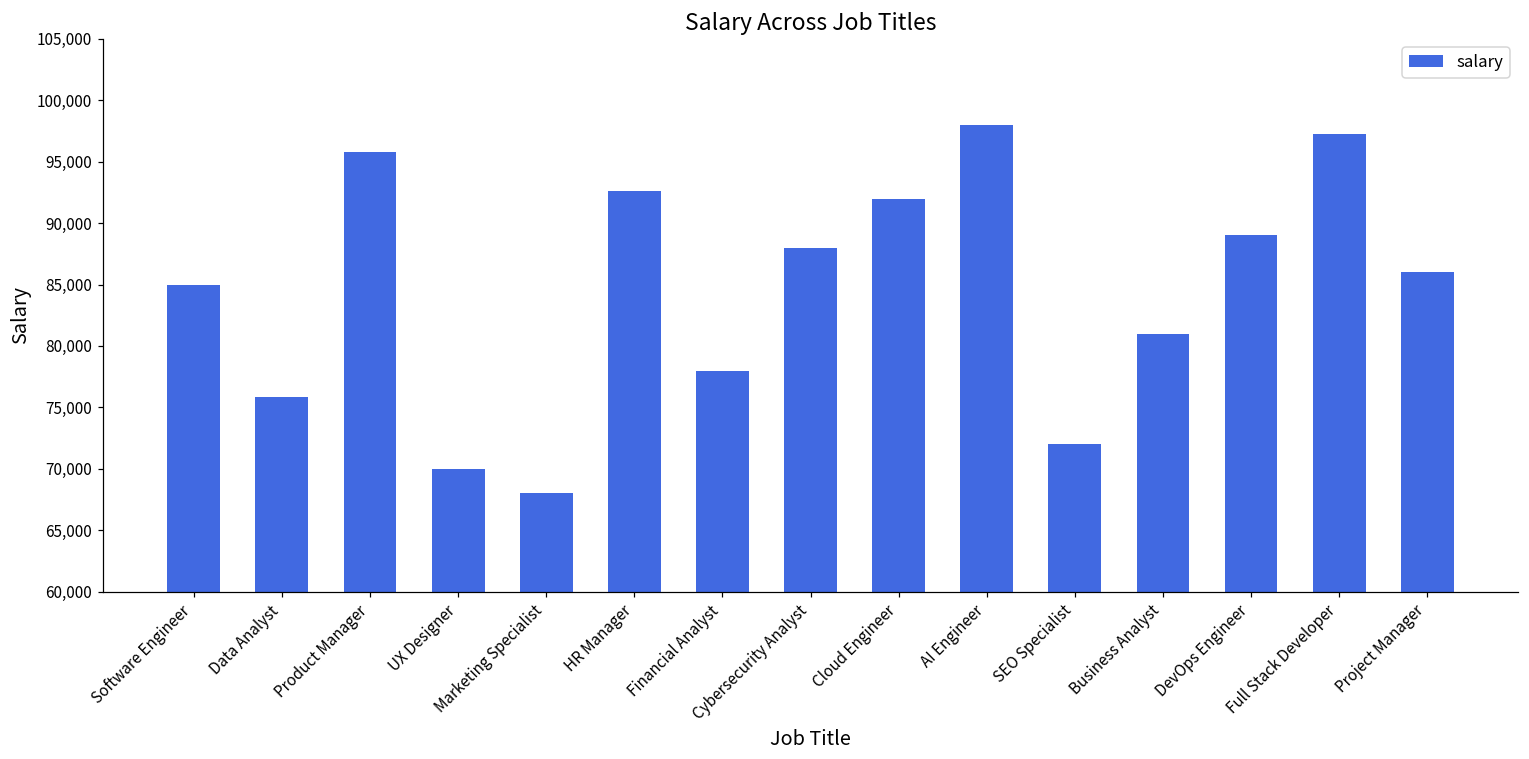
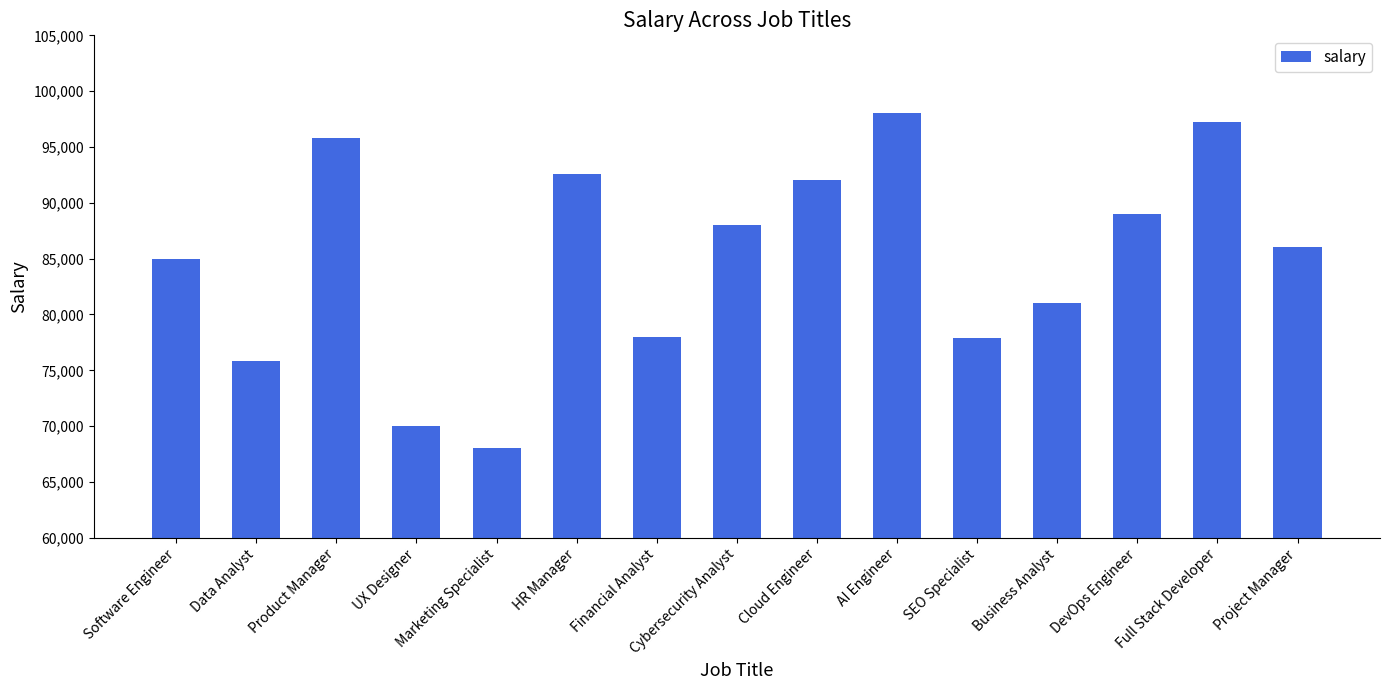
  {
    "Software Engineer": "85,000",
    "Data Analyst": "75,900",
    "Product Manager": "95,800",
    "UX Designer": "70,000",
    "Marketing Specialist": "68,000",
    "HR Manager": "92,600",
    "Financial Analyst": "78,000",
    "Cybersecurity Analyst": "88,000",
    "Cloud Engineer": "92,000",
    "AI Engineer": "98,000",
-   "SEO Specialist": "72,000",
+   "SEO Specialist": "77,900",
    "Business Analyst": "81,000",
    "DevOps Engineer": "89,000",
    "Full Stack Developer": "97,200",
    "Project Manager": "86,000"
  }
